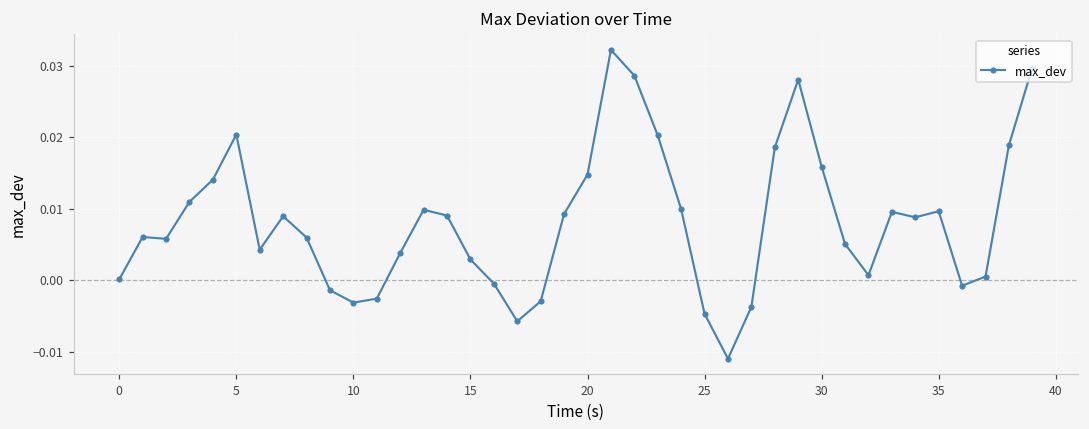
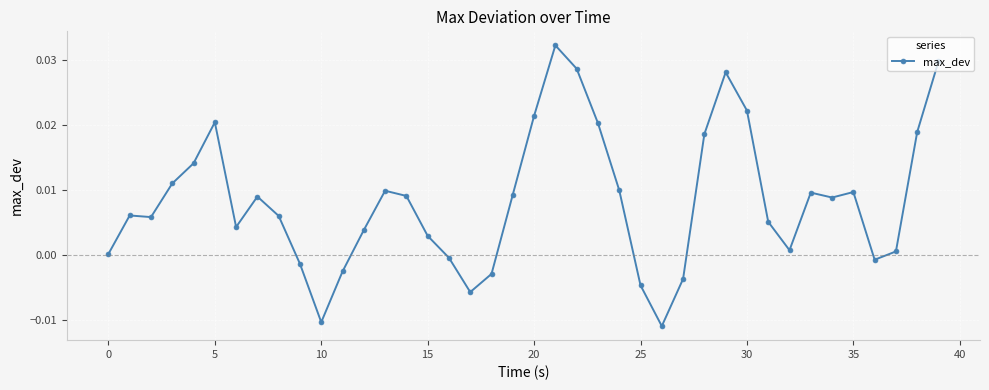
  {
    "0": 0.000,
    "5": 0.020,
-   "10": -0.003,
+   "10": -0.010,
    "15": 0.003,
-   "20": 0.015,
+   "20": 0.021,
    "25": -0.005,
-   "30": 0.016,
+   "30": 0.022,
    "35": 0.010
  }
